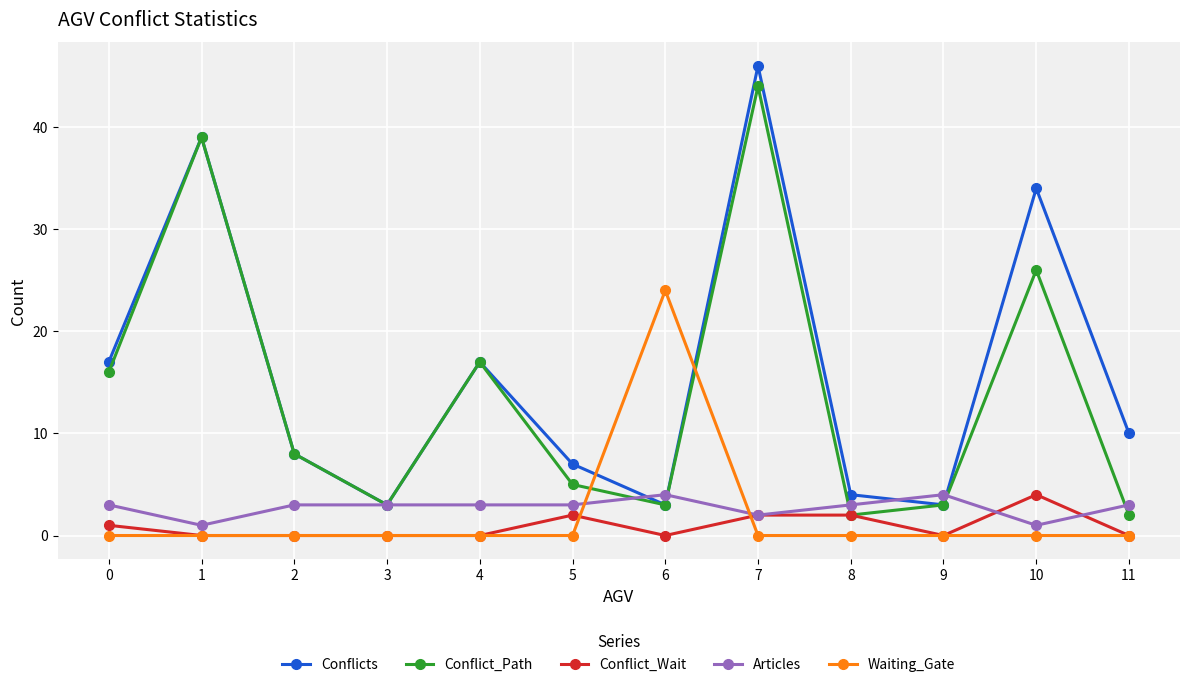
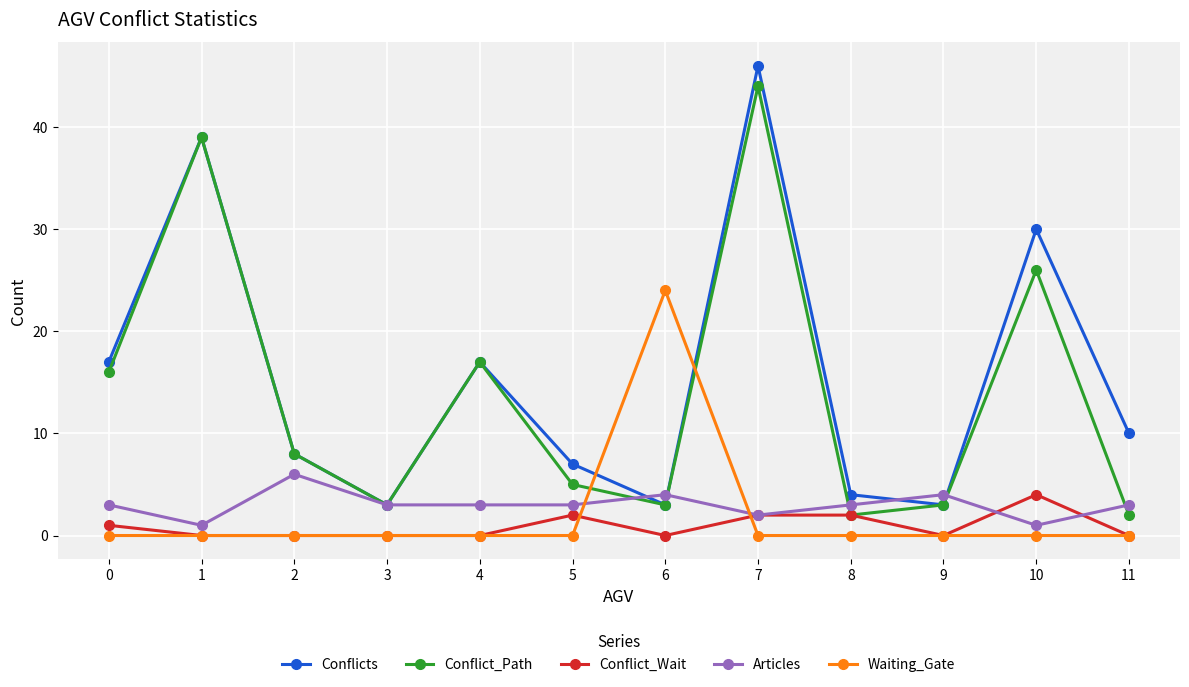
  {
    "Conflicts": {
      "0": 17,
      "5": 7,
      "7": 46,
      "8": 4,
-     "10": 34,
+     "10": 30,
      "11": 10
    },
    "Conflict_Path": {
      "0": 16,
      "5": 5,
      "7": 44,
      "10": 26,
      "11": 2
    },
    "Conflict_Wait": {
      "0": 1,
      "5": 2,
      "6": 0,
      "10": 4
    },
    "Articles": {
      "0": 3,
      "1": 1,
-     "2": 3,
+     "2": 6,
      "4": 3,
      "5": 3,
      "6": 4,
      "8": 3,
      "9": 4,
      "10": 1,
      "11": 3
    },
    "Waiting_Gate": {
      "0": 0,
      "5": 0,
      "6": 24,
      "7": 0,
      "8": 0,
      "10": 0
    }
  }
